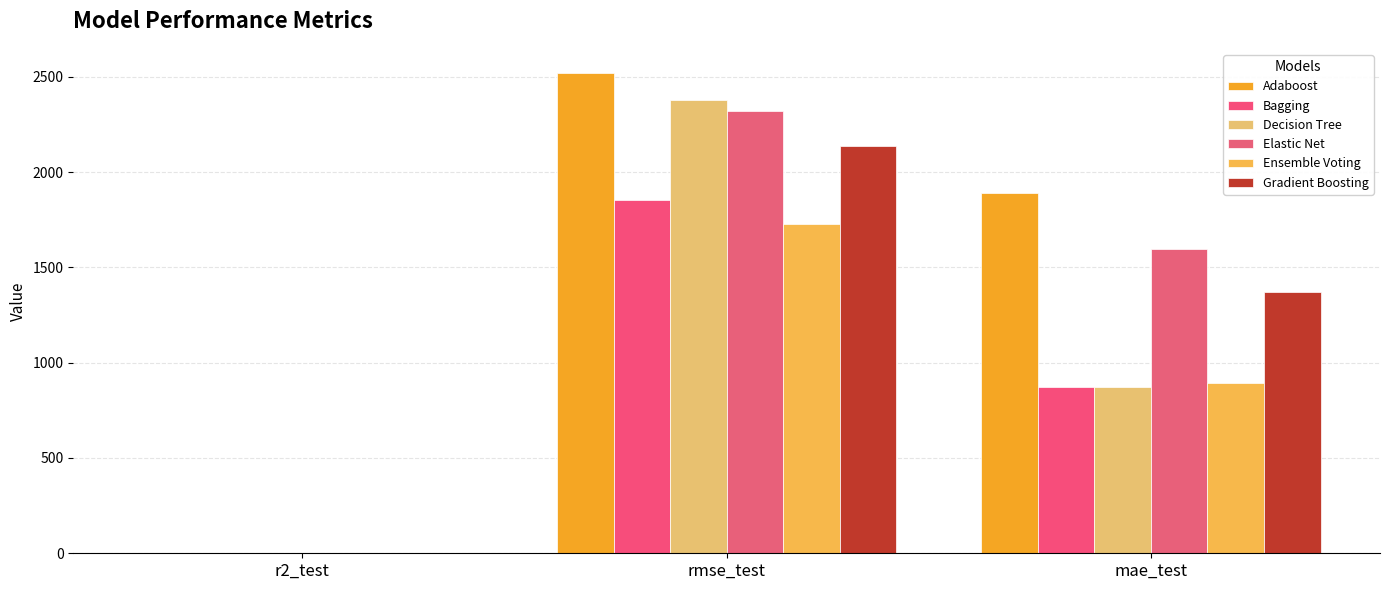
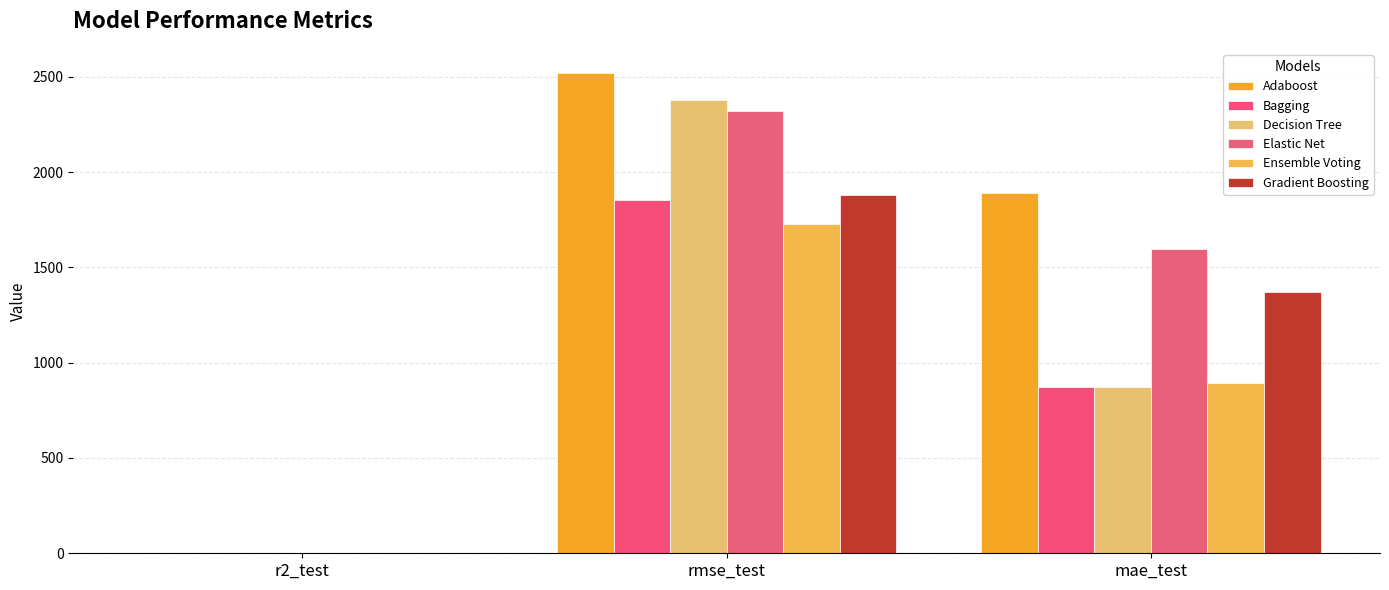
  {
    "Gradient Boosting": {
-     "rmse_test": 2140,
+     "rmse_test": 1880,
      "mae_test": 1370
    }
  }
